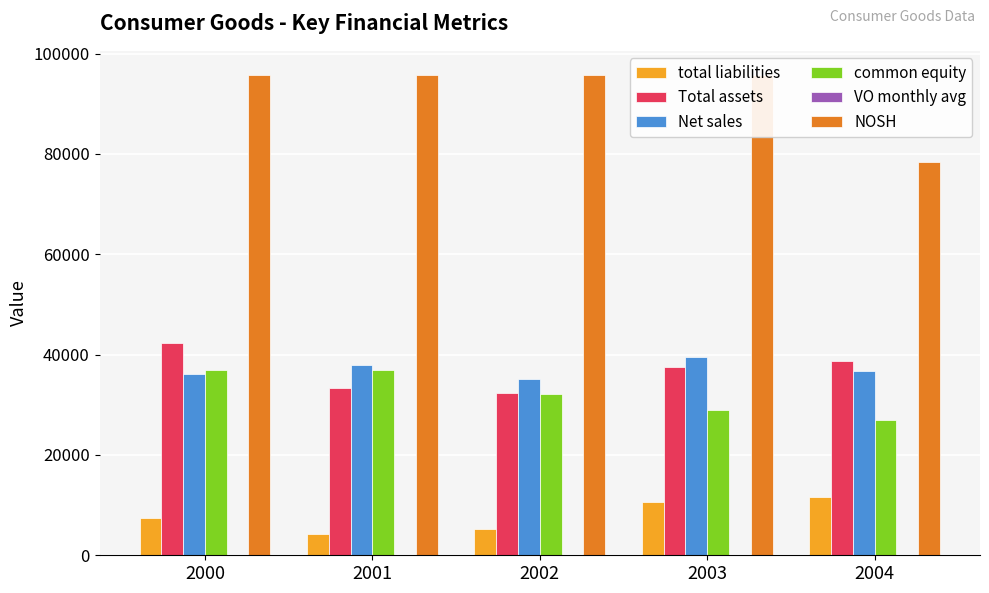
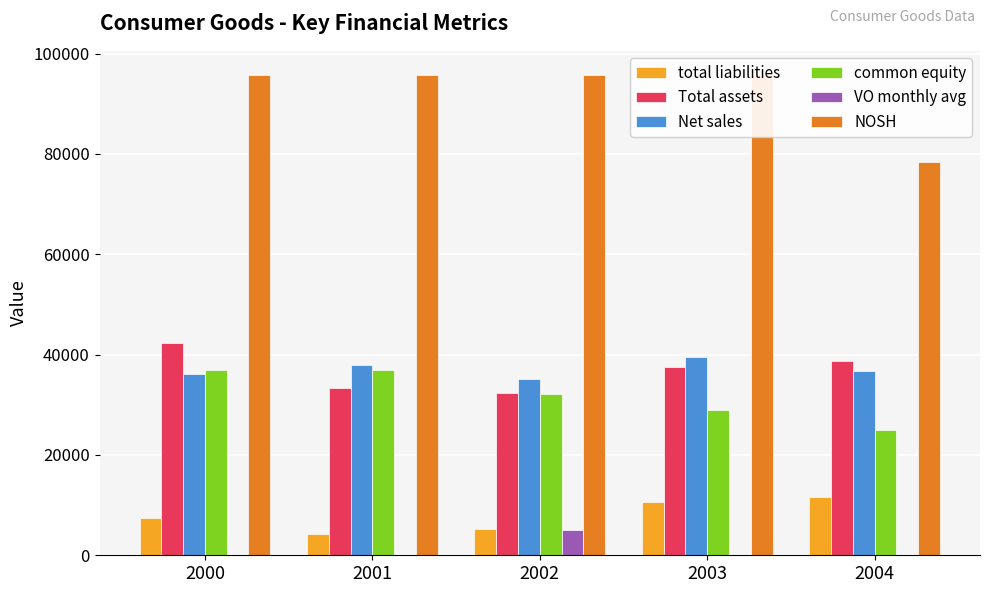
  {
    "Total assets": {
      "2000": 42000,
      "2001": 33000,
      "2002": 32000,
      "2003": 37000,
      "2004": 39000
    },
    "Net sales": {
      "2000": 36000,
      "2001": 38000,
      "2002": 35000,
      "2003": 39000,
      "2004": 37000
    },
    "common equity": {
      "2000": 37000,
      "2001": 37000,
      "2002": 32000,
      "2003": 29000,
-     "2004": 27000
+     "2004": 25000
    },
    "VO monthly avg": {
-     "2002": 0
+     "2002": 5000
    }
  }
